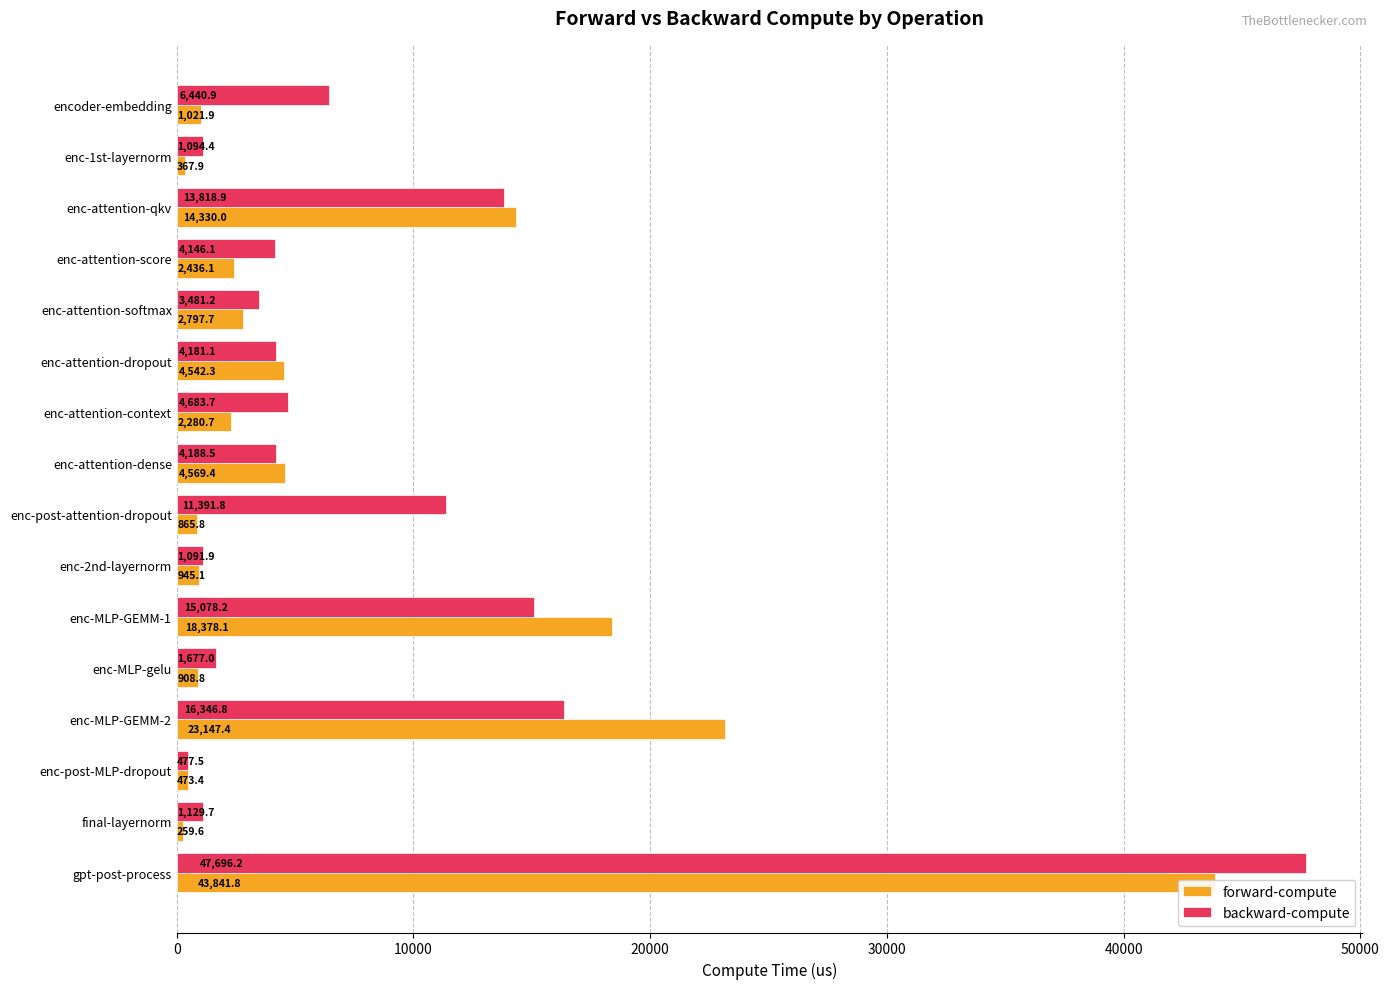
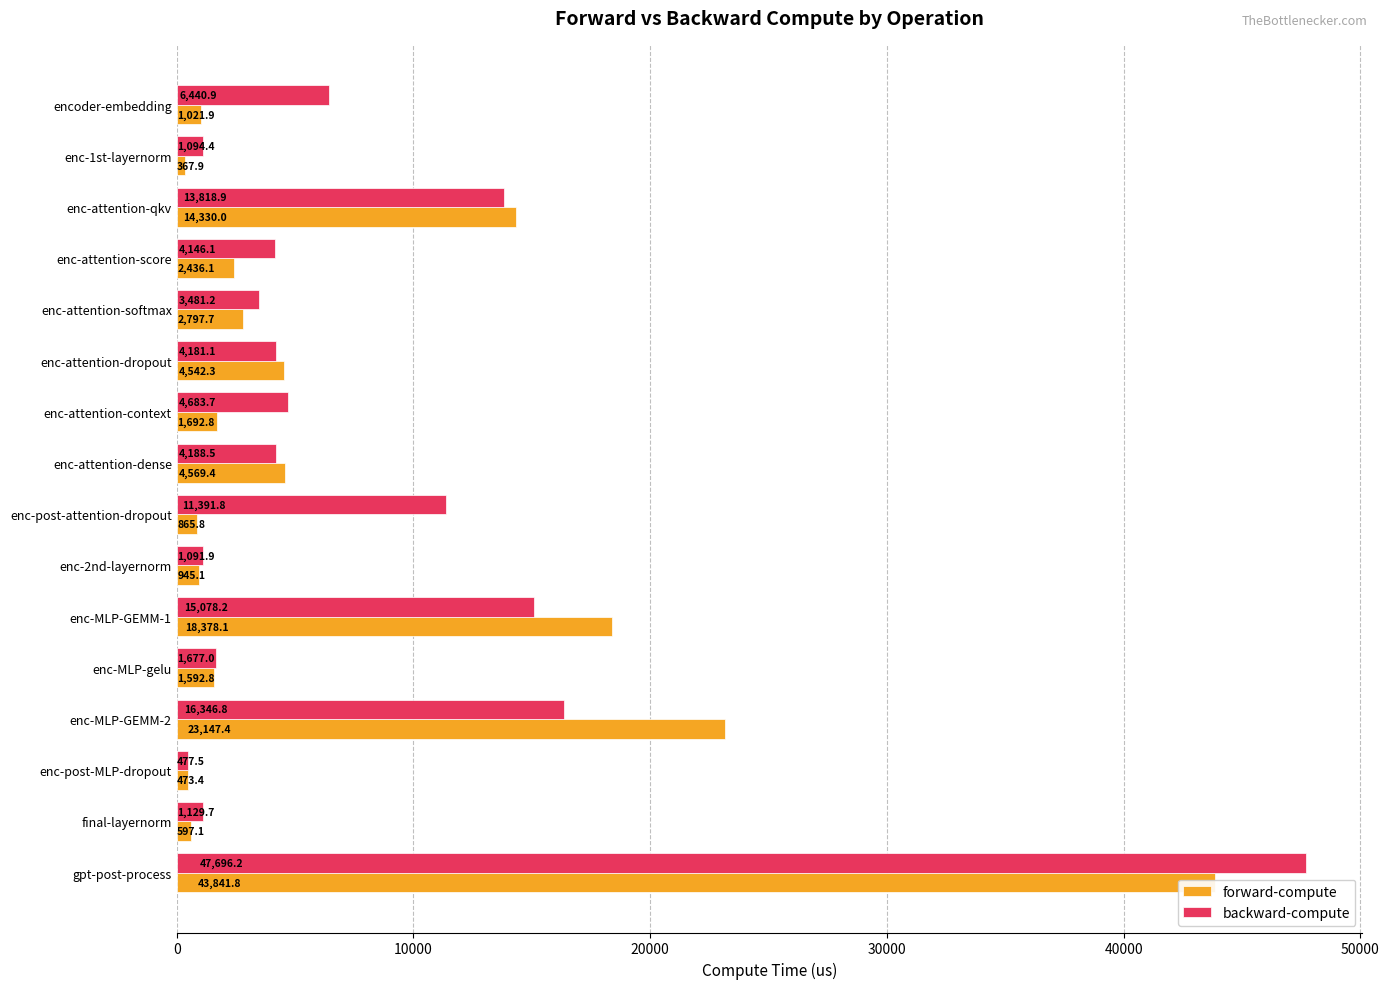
  {
    "forward-compute": {
      "encoder-embedding": "1,021.9",
      "enc-1st-layernorm": "367.9",
      "enc-attention-qkv": "14,330.0",
      "enc-attention-score": "2,436.1",
      "enc-attention-softmax": "2,797.7",
      "enc-attention-dropout": "4,542.3",
-     "enc-attention-context": "2,280.7",
+     "enc-attention-context": "1,692.8",
      "enc-attention-dense": "4,569.4",
      "enc-post-attention-dropout": "865.8",
      "enc-2nd-layernorm": "945.1",
      "enc-MLP-GEMM-1": "18,378.1",
-     "enc-MLP-gelu": "908.8",
+     "enc-MLP-gelu": "1,592.8",
      "enc-MLP-GEMM-2": "23,147.4",
      "enc-post-MLP-dropout": "473.4",
-     "final-layernorm": "259.6"
+     "final-layernorm": "597.1"
    },
    "backward-compute": {
      "encoder-embedding": "6,440.9",
      "enc-1st-layernorm": "1,094.4",
      "enc-attention-qkv": "13,818.9",
      "enc-attention-score": "4,146.1",
      "enc-attention-softmax": "3,481.2",
      "enc-attention-dropout": "4,181.1",
      "enc-attention-context": "4,683.7",
      "enc-attention-dense": "4,188.5",
      "enc-post-attention-dropout": "11,391.8",
      "enc-2nd-layernorm": "1,091.9",
      "enc-MLP-GEMM-1": "15,078.2",
      "enc-MLP-gelu": "1,677.0",
      "enc-MLP-GEMM-2": "16,346.8",
      "enc-post-MLP-dropout": "477.5",
      "final-layernorm": "1,129.7",
      "gpt-post-process": "47,696.2"
    }
  }
